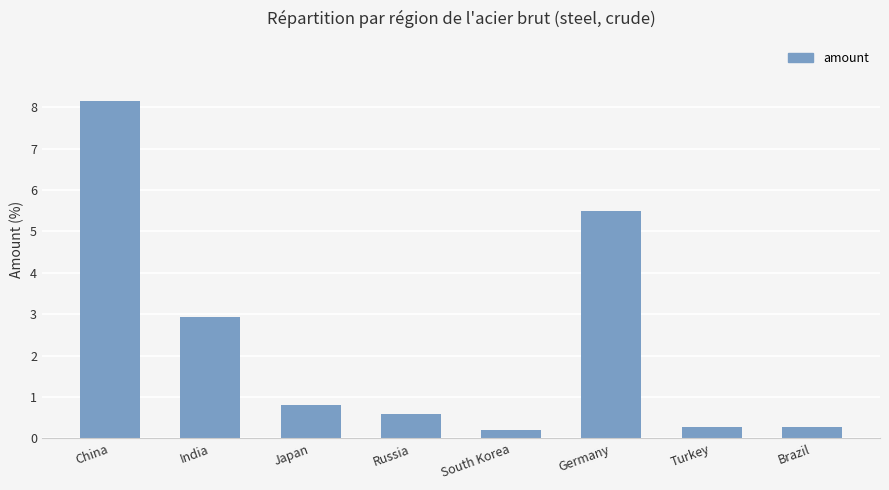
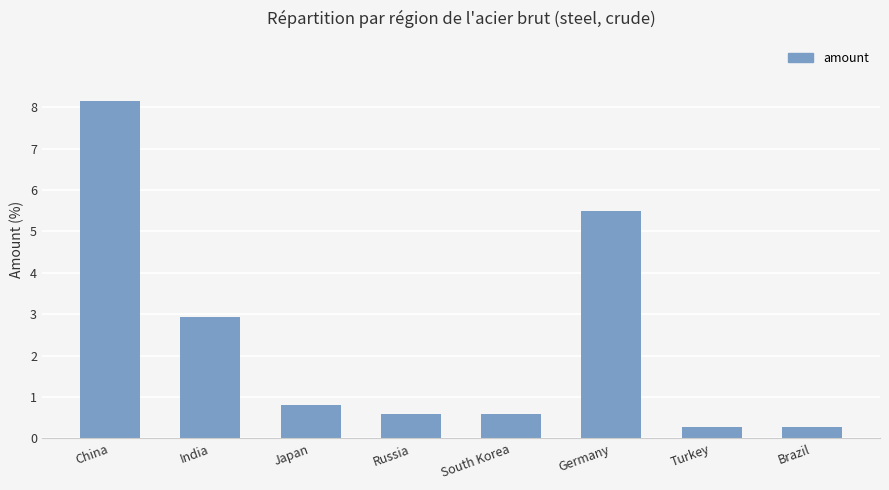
  {
    "China": 8.1,
    "India": 2.9,
    "Japan": 0.8,
    "Russia": 0.6,
-   "South Korea": 0.2,
+   "South Korea": 0.6,
    "Germany": 5.5,
    "Turkey": 0.3,
    "Brazil": 0.3
  }
